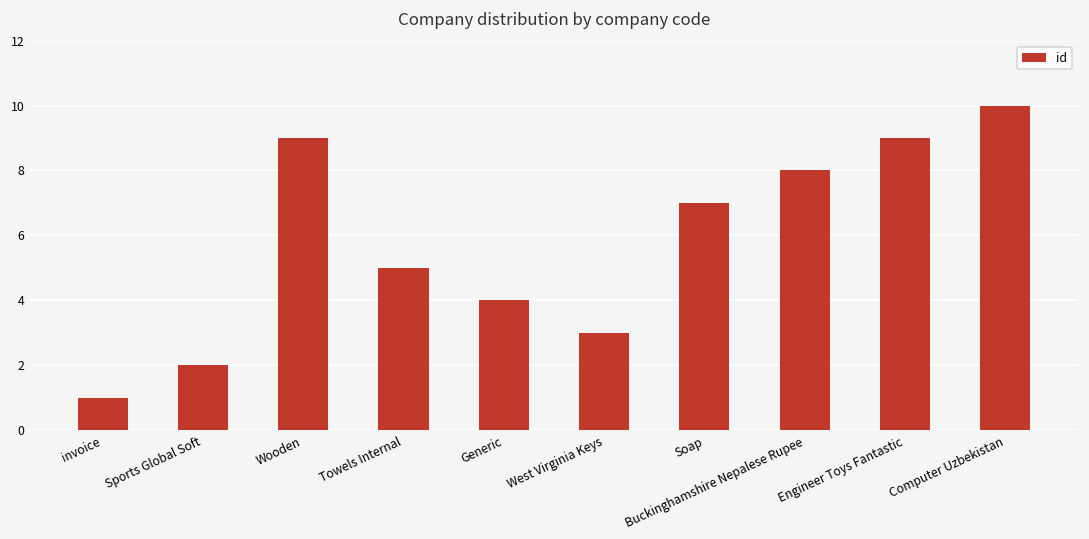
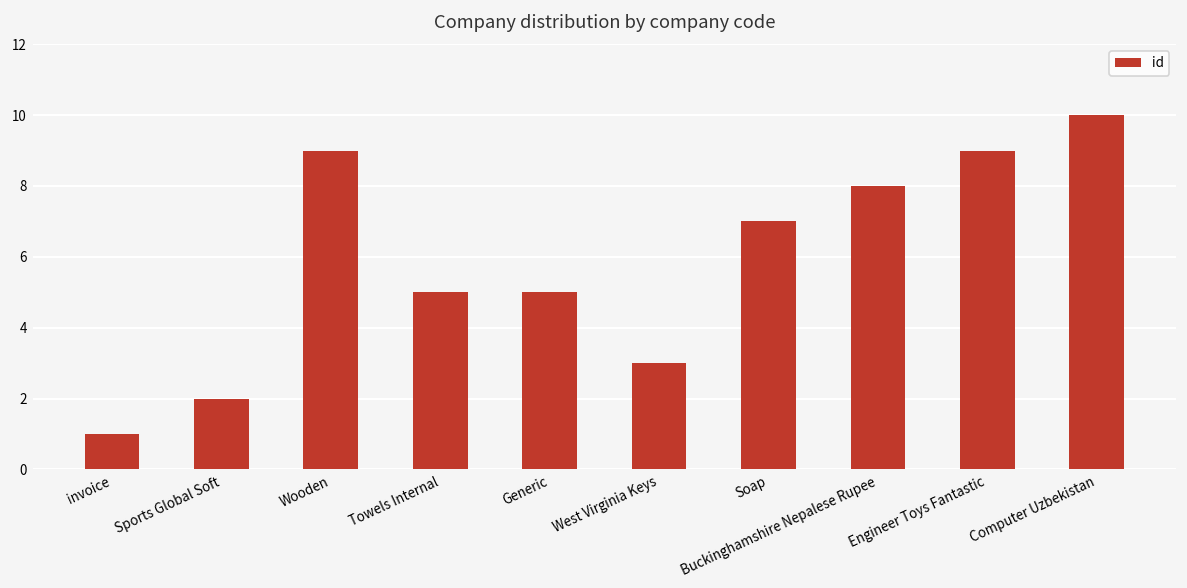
  {
    "invoice": 1,
    "Sports Global Soft": 2,
    "Wooden": 9,
    "Towels Internal": 5,
-   "Generic": 4,
+   "Generic": 5,
    "West Virginia Keys": 3,
    "Soap": 7,
    "Buckinghamshire Nepalese Rupee": 8,
    "Engineer Toys Fantastic": 9,
    "Computer Uzbekistan": 10
  }
